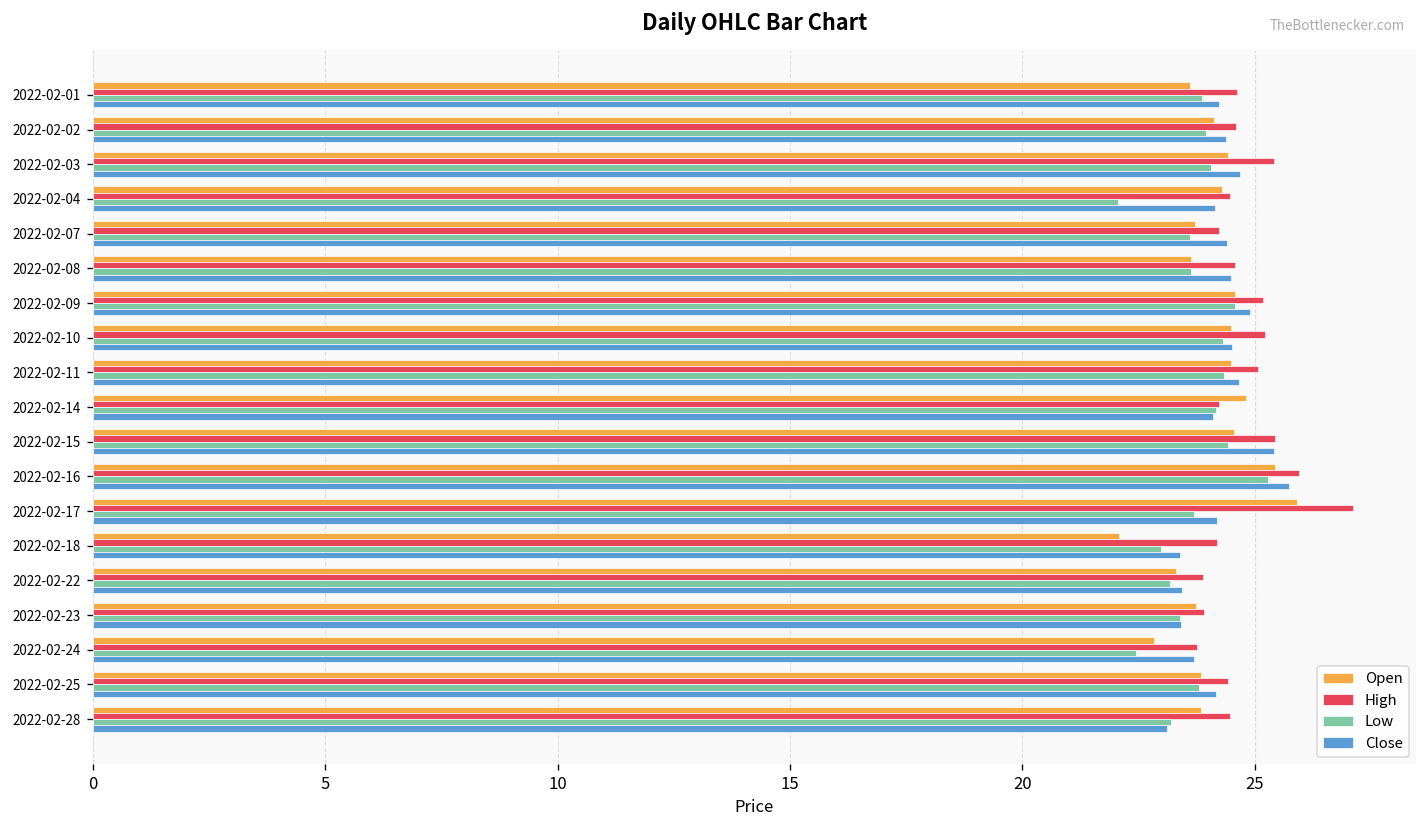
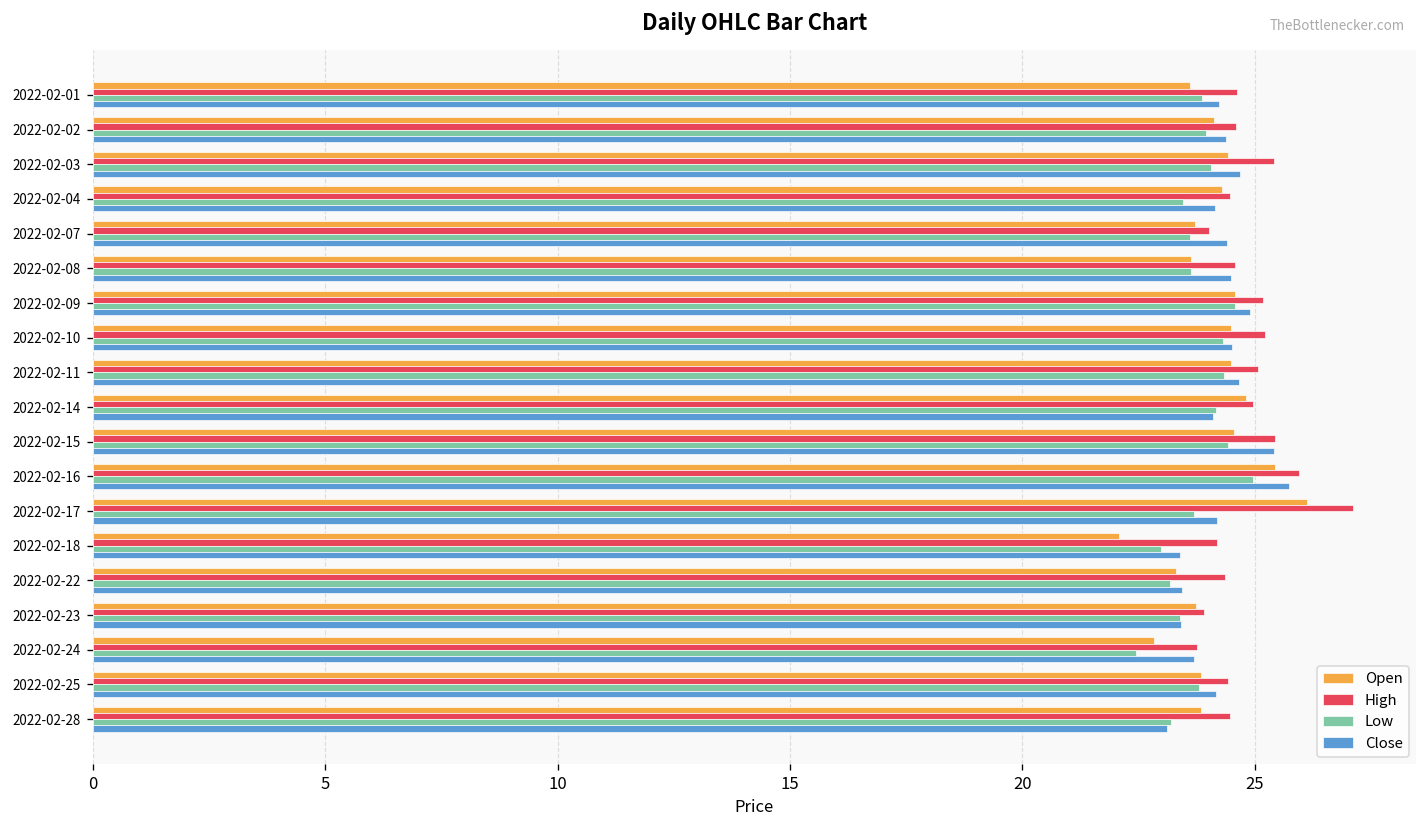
  {
    "Open": {
      "2022-02-01": 23.6,
      "2022-02-02": 24.1,
      "2022-02-03": 24.4,
      "2022-02-04": 24.3,
      "2022-02-07": 23.7,
      "2022-02-08": 23.6,
      "2022-02-09": 24.6,
      "2022-02-10": 24.5,
      "2022-02-11": 24.5,
      "2022-02-14": 24.8,
      "2022-02-15": 24.6,
      "2022-02-16": 25.4,
-     "2022-02-17": 25.9,
+     "2022-02-17": 26.1,
      "2022-02-18": 22.1,
      "2022-02-22": 23.3,
      "2022-02-23": 23.7,
      "2022-02-24": 22.8,
      "2022-02-25": 23.8,
      "2022-02-28": 23.9
    },
    "High": {
      "2022-02-01": 24.6,
      "2022-02-02": 24.6,
      "2022-02-03": 25.4,
      "2022-02-04": 24.5,
-     "2022-02-07": 24.2,
+     "2022-02-07": 24.0,
      "2022-02-08": 24.6,
      "2022-02-09": 25.2,
      "2022-02-10": 25.2,
      "2022-02-11": 25.1,
-     "2022-02-14": 24.2,
+     "2022-02-14": 25.0,
      "2022-02-15": 25.4,
      "2022-02-16": 26.0,
      "2022-02-17": 27.1,
      "2022-02-18": 24.2,
-     "2022-02-22": 23.9,
+     "2022-02-22": 24.4,
      "2022-02-23": 23.9,
      "2022-02-24": 23.8,
      "2022-02-25": 24.4,
      "2022-02-28": 24.5
    },
    "Low": {
      "2022-02-01": 23.9,
      "2022-02-02": 24.0,
      "2022-02-03": 24.1,
-     "2022-02-04": 22.1,
+     "2022-02-04": 23.5,
      "2022-02-07": 23.6,
      "2022-02-08": 23.6,
      "2022-02-09": 24.6,
      "2022-02-10": 24.3,
      "2022-02-11": 24.3,
      "2022-02-14": 24.2,
      "2022-02-15": 24.4,
-     "2022-02-16": 25.3,
+     "2022-02-16": 25.0,
      "2022-02-17": 23.7,
      "2022-02-18": 23.0,
      "2022-02-22": 23.2,
      "2022-02-23": 23.4,
      "2022-02-24": 22.5,
      "2022-02-25": 23.8,
      "2022-02-28": 23.2
    },
    "Close": {
      "2022-02-01": 24.2,
      "2022-02-02": 24.4,
      "2022-02-03": 24.7,
      "2022-02-04": 24.1,
      "2022-02-07": 24.4,
      "2022-02-08": 24.5,
      "2022-02-09": 24.9,
      "2022-02-10": 24.5,
      "2022-02-11": 24.7,
      "2022-02-14": 24.1,
      "2022-02-15": 25.4,
      "2022-02-16": 25.7,
      "2022-02-17": 24.2,
      "2022-02-18": 23.4,
      "2022-02-22": 23.4,
      "2022-02-23": 23.4,
      "2022-02-24": 23.7,
      "2022-02-25": 24.2,
      "2022-02-28": 23.1
    }
  }
